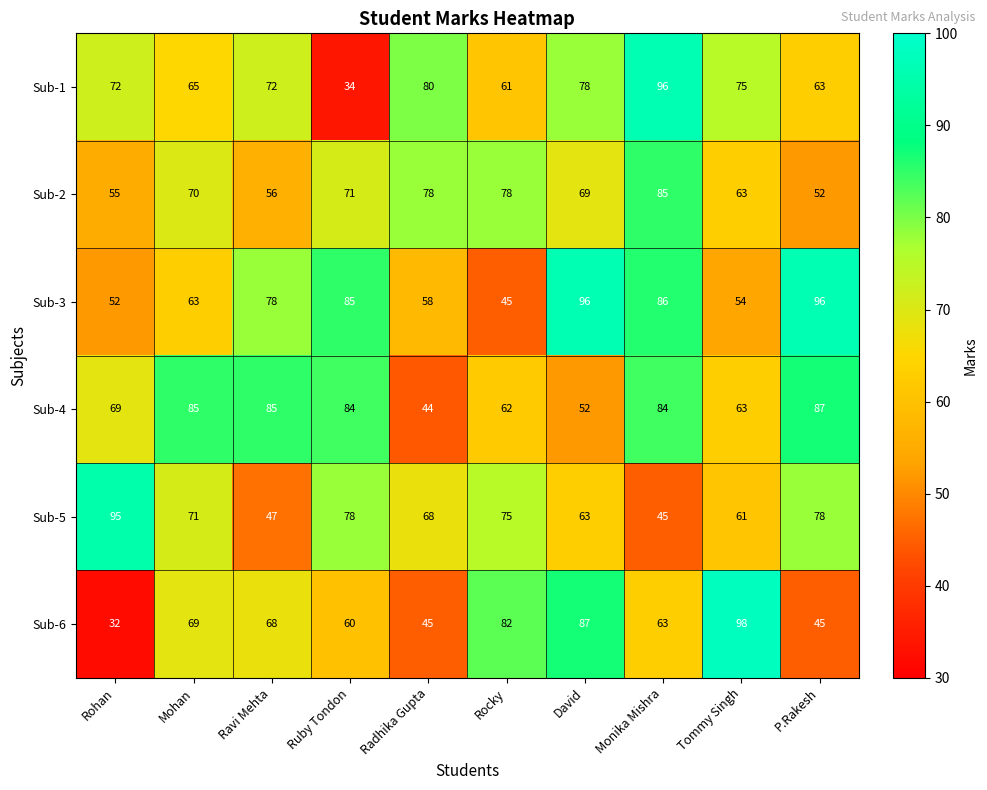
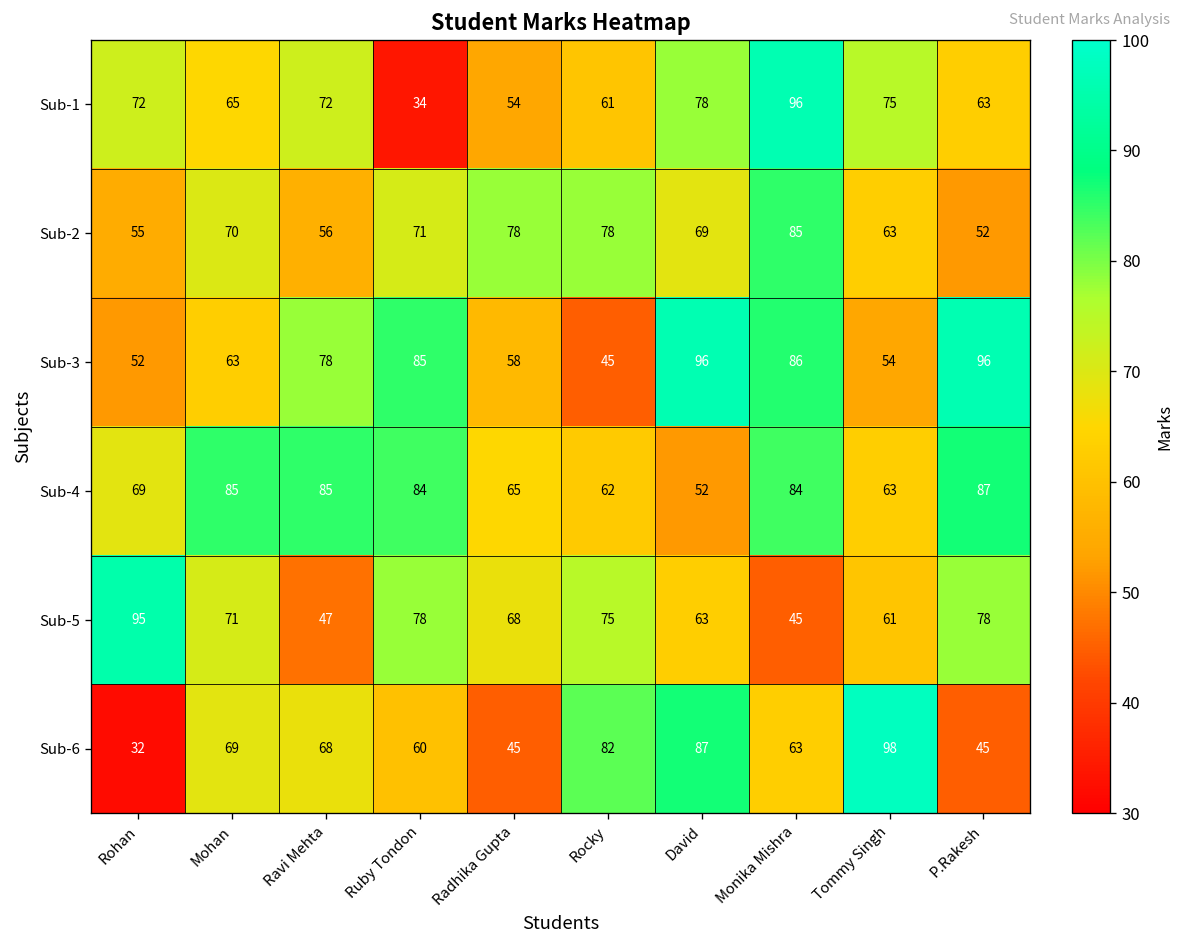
  {
    "Sub-1": {
      "Rohan": 72,
      "Mohan": 65,
      "Ravi Mehta": 72,
      "Ruby Tondon": 34,
-     "Radhika Gupta": 80,
+     "Radhika Gupta": 54,
      "Rocky": 61,
      "David": 78,
      "Monika Mishra": 96,
      "Tommy Singh": 75,
      "P.Rakesh": 63
    },
    "Sub-2": {
      "Rohan": 55,
      "Mohan": 70,
      "Ravi Mehta": 56,
      "Ruby Tondon": 71,
      "Radhika Gupta": 78,
      "Rocky": 78,
      "David": 69,
      "Monika Mishra": 85,
      "Tommy Singh": 63,
      "P.Rakesh": 52
    },
    "Sub-3": {
      "Rohan": 52,
      "Mohan": 63,
      "Ravi Mehta": 78,
      "Ruby Tondon": 85,
      "Radhika Gupta": 58,
      "Rocky": 45,
      "David": 96,
      "Monika Mishra": 86,
      "Tommy Singh": 54,
      "P.Rakesh": 96
    },
    "Sub-4": {
      "Rohan": 69,
      "Mohan": 85,
      "Ravi Mehta": 85,
      "Ruby Tondon": 84,
-     "Radhika Gupta": 44,
+     "Radhika Gupta": 65,
      "Rocky": 62,
      "David": 52,
      "Monika Mishra": 84,
      "Tommy Singh": 63,
      "P.Rakesh": 87
    },
    "Sub-5": {
      "Rohan": 95,
      "Mohan": 71,
      "Ravi Mehta": 47,
      "Ruby Tondon": 78,
      "Radhika Gupta": 68,
      "Rocky": 75,
      "David": 63,
      "Monika Mishra": 45,
      "Tommy Singh": 61,
      "P.Rakesh": 78
    },
    "Sub-6": {
      "Rohan": 32,
      "Mohan": 69,
      "Ravi Mehta": 68,
      "Ruby Tondon": 60,
      "Radhika Gupta": 45,
      "Rocky": 82,
      "David": 87,
      "Monika Mishra": 63,
      "Tommy Singh": 98,
      "P.Rakesh": 45
    }
  }
